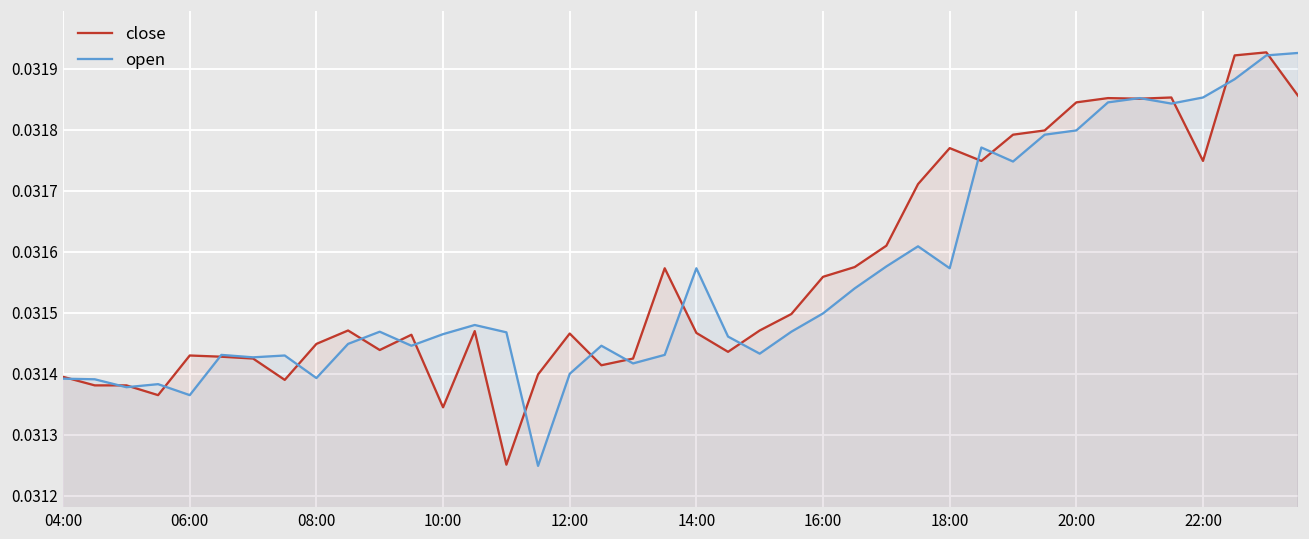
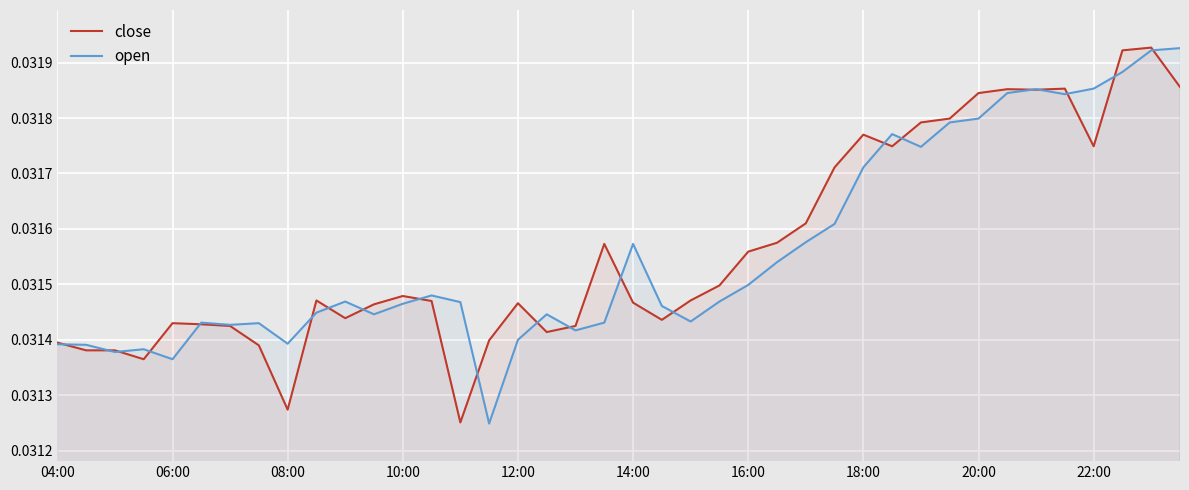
  {
    "close": {
      "06:00": 0.03143,
-     "08:00": 0.03145,
-     "10:00": 0.03135,
+     "08:00": 0.03127,
+     "10:00": 0.03148,
      "12:00": 0.03147,
      "14:00": 0.03147,
      "16:00": 0.03156,
      "18:00": 0.03177,
      "20:00": 0.03185,
      "22:00": 0.03175
    },
    "open": {
      "06:00": 0.03137,
      "08:00": 0.03139,
      "10:00": 0.03147,
      "12:00": 0.03140,
      "14:00": 0.03157,
      "16:00": 0.03150,
-     "18:00": 0.03157,
+     "18:00": 0.03171,
      "20:00": 0.03180,
      "22:00": 0.03185
    }
  }
